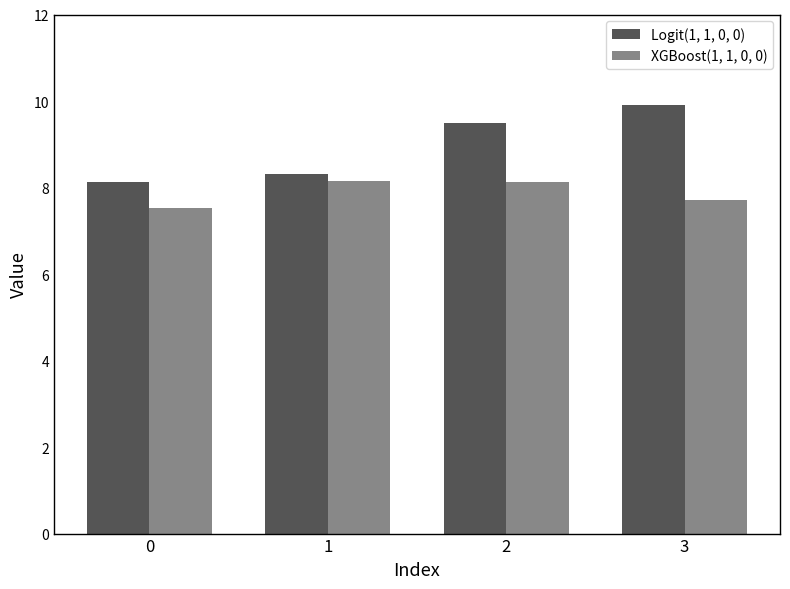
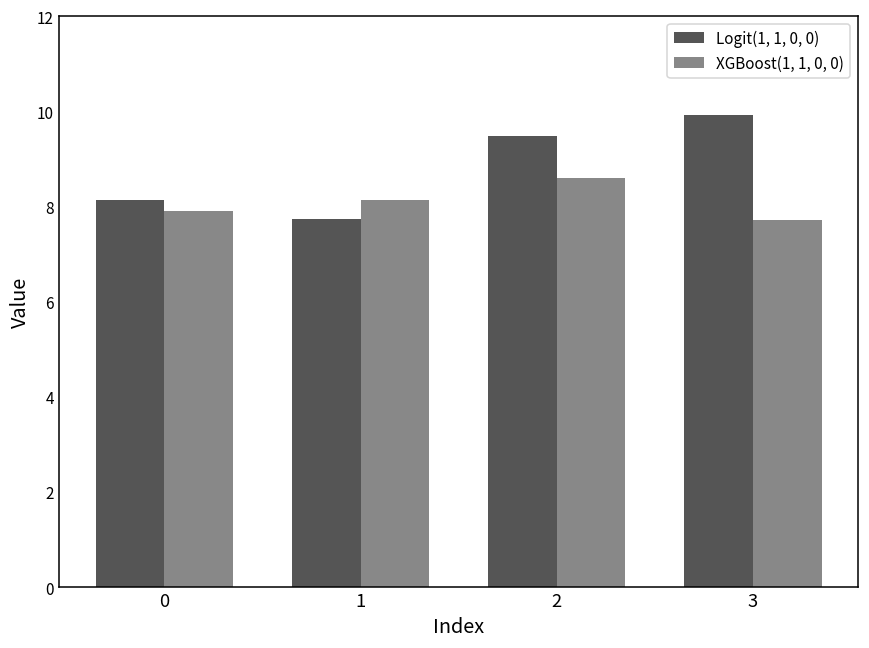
  {
    "Logit(1, 1, 0, 0)": {
      "0": 8.1,
-     "1": 8.3,
+     "1": 7.7,
      "2": 9.5,
      "3": 9.9
    },
    "XGBoost(1, 1, 0, 0)": {
-     "0": 7.5,
+     "0": 7.9,
      "1": 8.1,
-     "2": 8.1,
+     "2": 8.6,
      "3": 7.7
    }
  }
